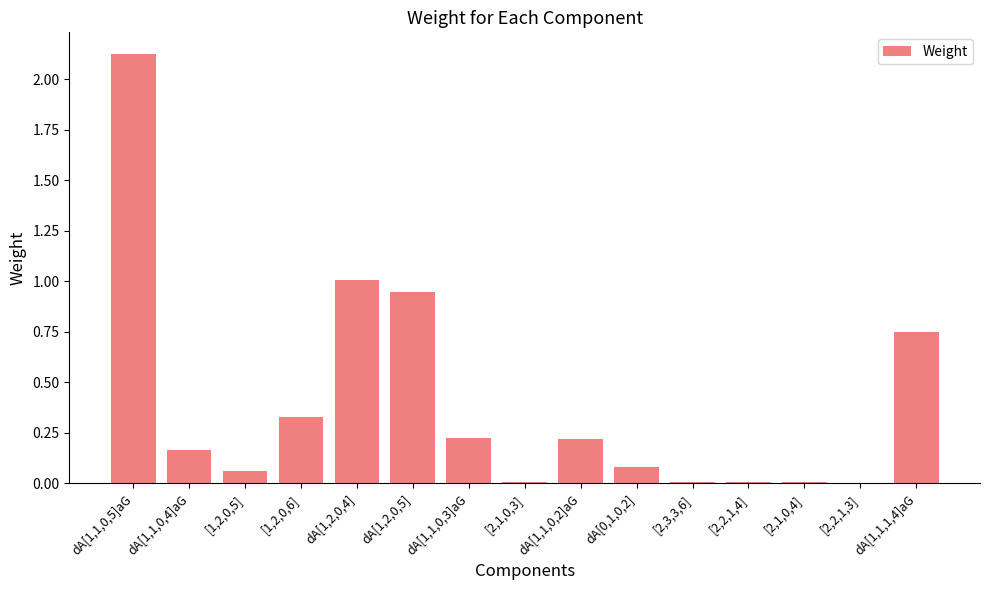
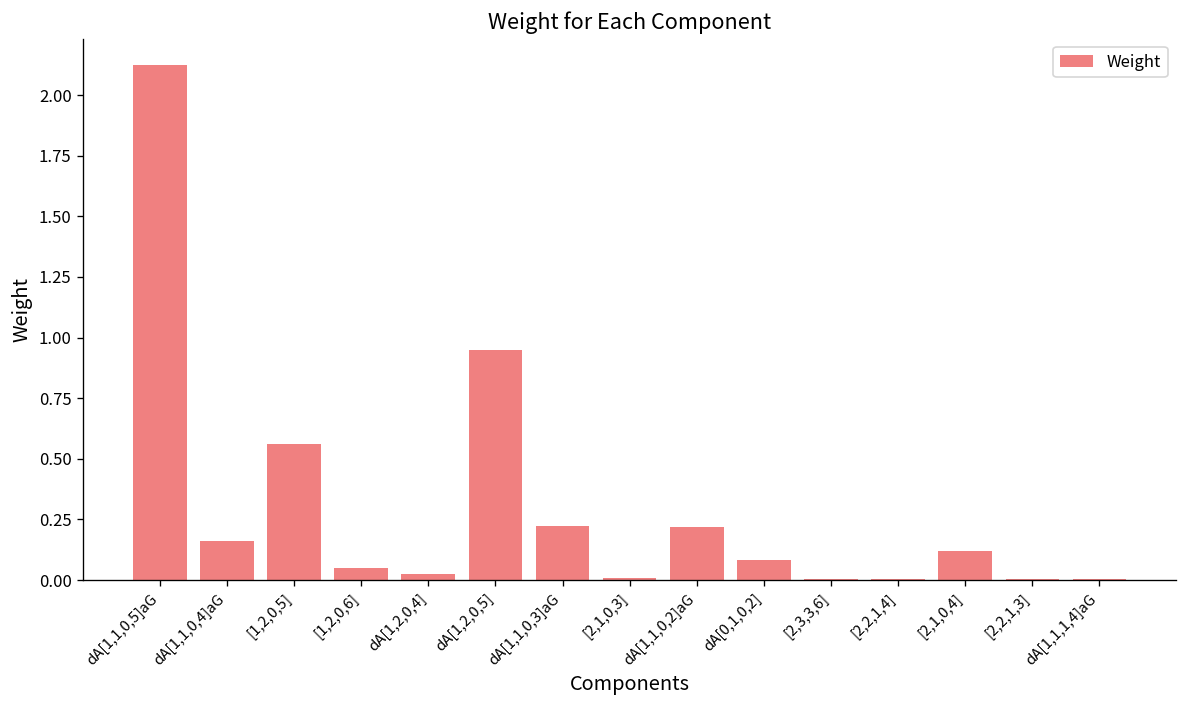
  {
    "dA[1,1,0,5]aG": 2.13,
    "dA[1,1,0,4]aG": 0.16,
-   "[1,2,0,5]": 0.06,
-   "[1,2,0,6]": 0.33,
-   "dA[1,2,0,4]": 1.00,
+   "[1,2,0,5]": 0.56,
+   "[1,2,0,6]": 0.05,
+   "dA[1,2,0,4]": 0.02,
    "dA[1,2,0,5]": 0.95,
    "dA[1,1,0,3]aG": 0.22,
    "dA[1,1,0,2]aG": 0.22,
    "dA[0,1,0,2]": 0.08,
-   "[2,1,0,4]": 0.00,
-   "dA[1,1,1,4]aG": 0.75
+   "[2,1,0,4]": 0.12,
+   "dA[1,1,1,4]aG": 0.00
  }
